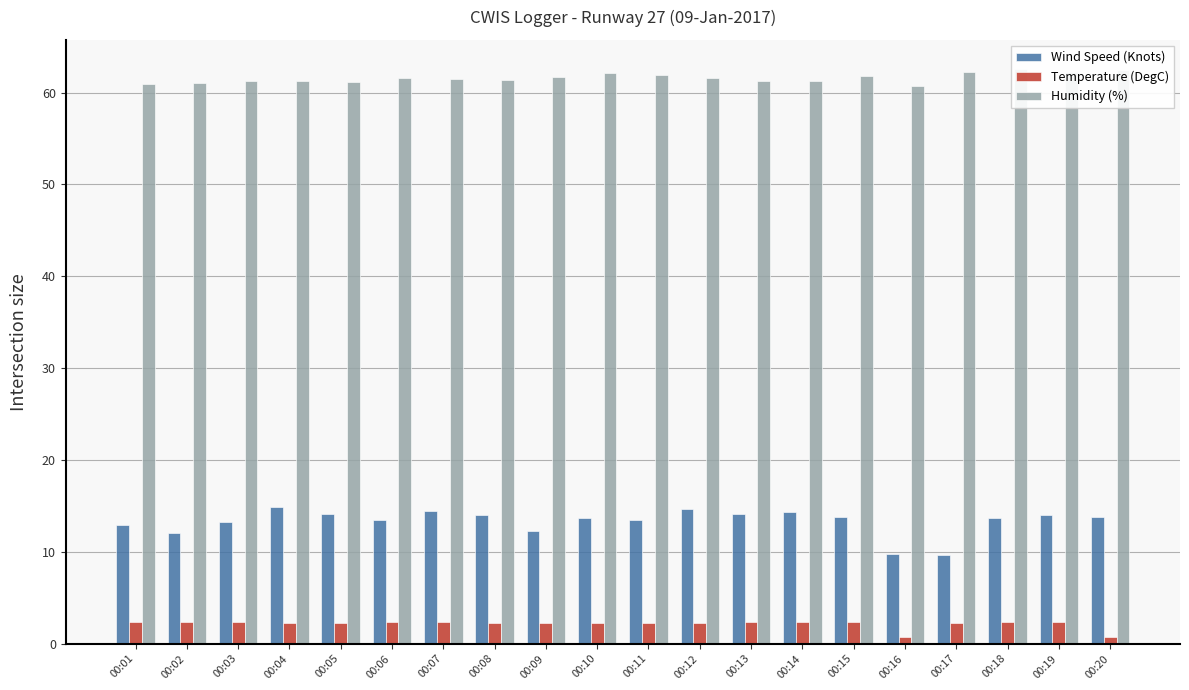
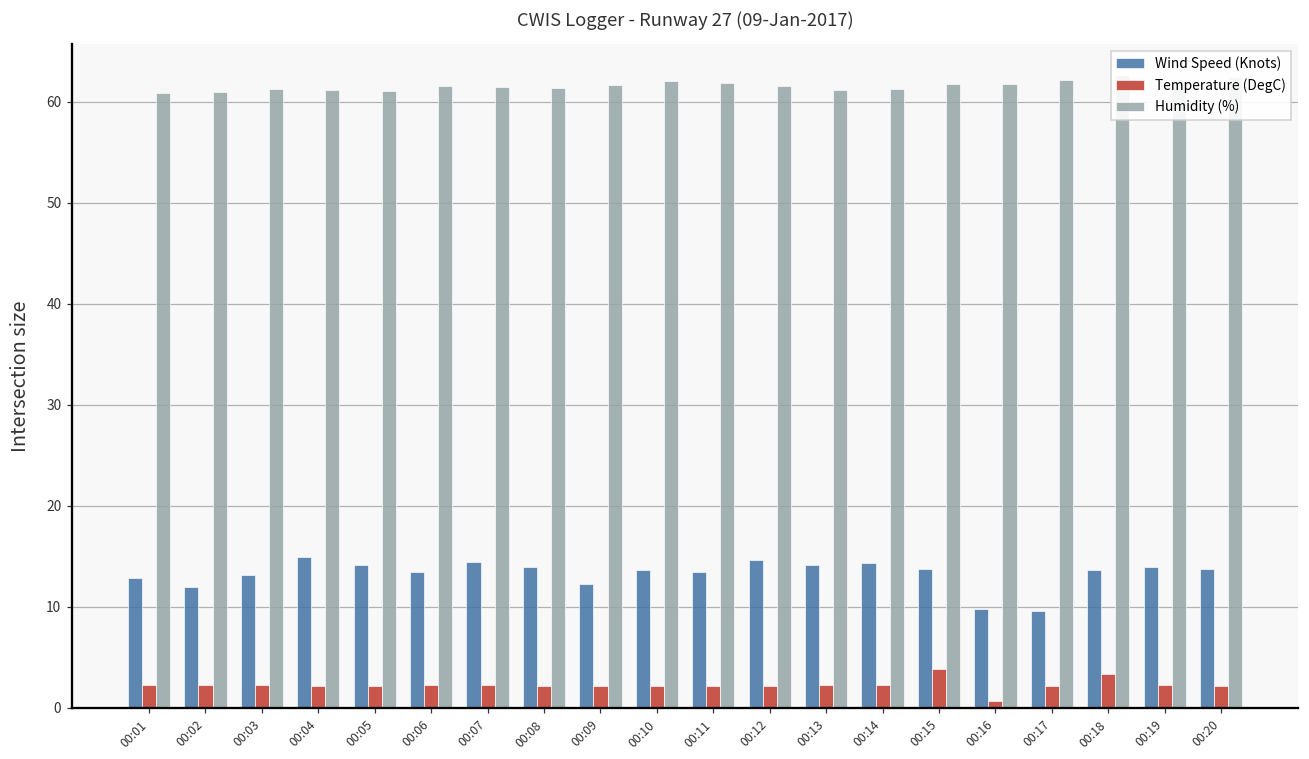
  {
    "Wind Speed (Knots)": {
      "00:01": 13,
      "00:02": 12,
      "00:03": 13,
      "00:04": 15,
      "00:05": 14,
      "00:06": 14,
      "00:07": 14,
      "00:08": 14,
      "00:09": 12,
      "00:10": 14,
      "00:11": 14,
      "00:12": 15,
      "00:13": 14,
      "00:14": 14,
      "00:15": 14,
      "00:16": 10,
      "00:17": 10,
      "00:18": 14,
      "00:19": 14,
      "00:20": 14
    },
    "Temperature (DegC)": {
      "00:01": 2,
      "00:02": 2,
      "00:03": 2,
      "00:04": 2,
      "00:05": 2,
      "00:06": 2,
      "00:07": 2,
      "00:08": 2,
      "00:09": 2,
      "00:10": 2,
      "00:11": 2,
      "00:12": 2,
      "00:13": 2,
      "00:14": 2,
-     "00:15": 2,
+     "00:15": 4,
      "00:16": 1,
      "00:17": 2,
-     "00:18": 2,
+     "00:18": 3,
      "00:19": 2,
-     "00:20": 1
+     "00:20": 2
    },
    "Humidity (%)": {
      "00:01": 61,
      "00:02": 61,
      "00:03": 61,
      "00:04": 61,
      "00:05": 61,
      "00:06": 62,
      "00:07": 62,
      "00:08": 61,
      "00:09": 62,
      "00:10": 62,
      "00:11": 62,
      "00:12": 62,
      "00:13": 61,
      "00:14": 61,
      "00:15": 62,
-     "00:16": 61,
+     "00:16": 62,
      "00:17": 62
    }
  }
